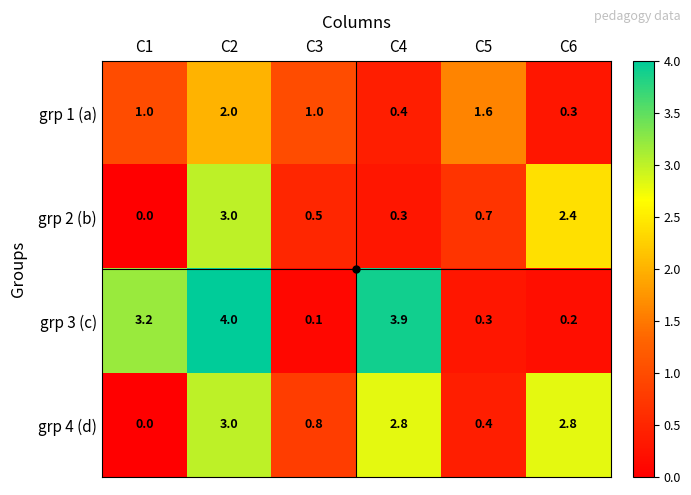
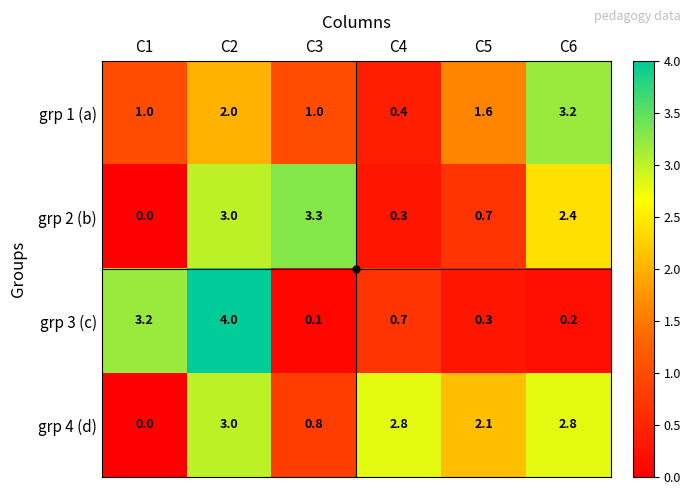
  {
    "grp 1 (a)": {
      "C1": 1.0,
      "C2": 2.0,
      "C3": 1.0,
      "C4": 0.4,
      "C5": 1.6,
-     "C6": 0.3
+     "C6": 3.2
    },
    "grp 2 (b)": {
      "C1": 0.0,
      "C2": 3.0,
-     "C3": 0.5,
+     "C3": 3.3,
      "C4": 0.3,
      "C5": 0.7,
      "C6": 2.4
    },
    "grp 3 (c)": {
      "C1": 3.2,
      "C2": 4.0,
      "C3": 0.1,
-     "C4": 3.9,
+     "C4": 0.7,
      "C5": 0.3,
      "C6": 0.2
    },
    "grp 4 (d)": {
      "C1": 0.0,
      "C2": 3.0,
      "C3": 0.8,
      "C4": 2.8,
-     "C5": 0.4,
+     "C5": 2.1,
      "C6": 2.8
    }
  }
